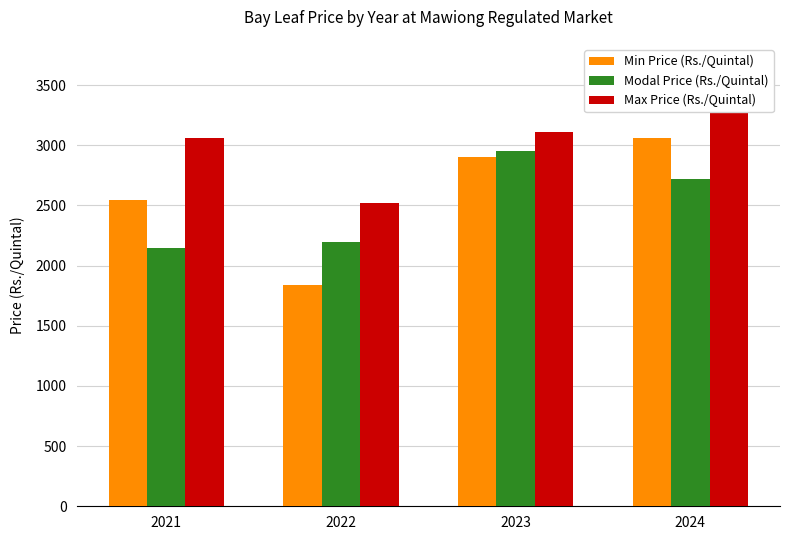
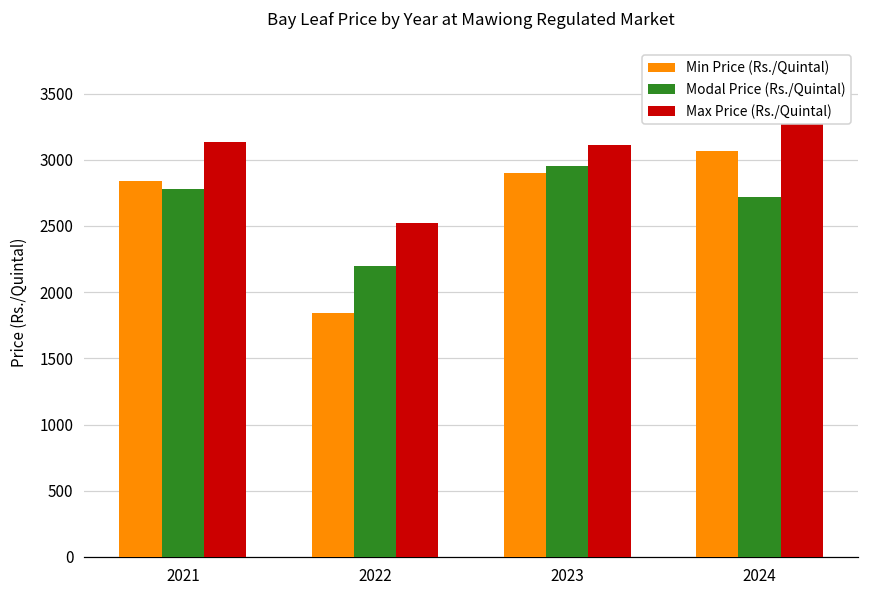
  {
    "Min Price (Rs./Quintal)": {
-     "2021": 2550,
+     "2021": 2840,
      "2022": 1840,
      "2023": 2900,
      "2024": 3060
    },
    "Modal Price (Rs./Quintal)": {
-     "2021": 2140,
+     "2021": 2780,
      "2022": 2200,
      "2023": 2950,
      "2024": 2720
    },
    "Max Price (Rs./Quintal)": {
-     "2021": 3060,
+     "2021": 3130,
      "2022": 2520,
      "2023": 3110
    }
  }
